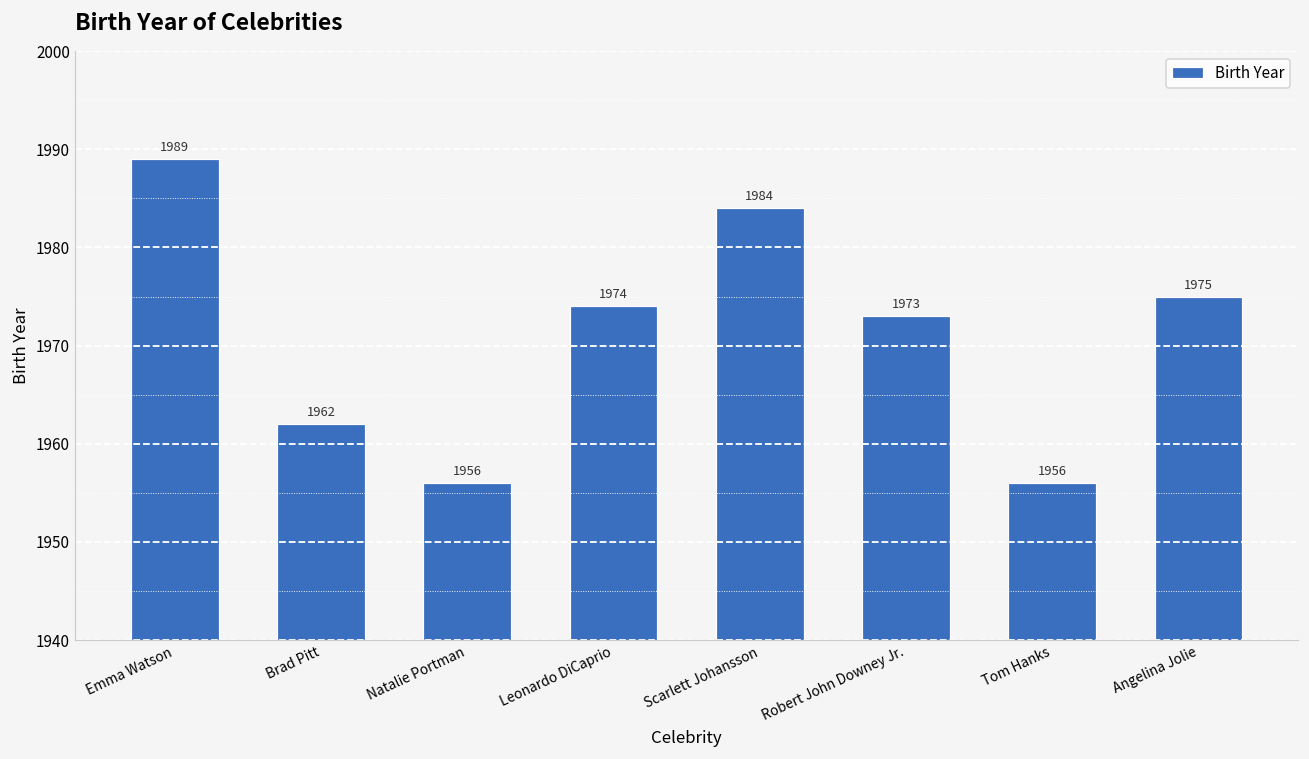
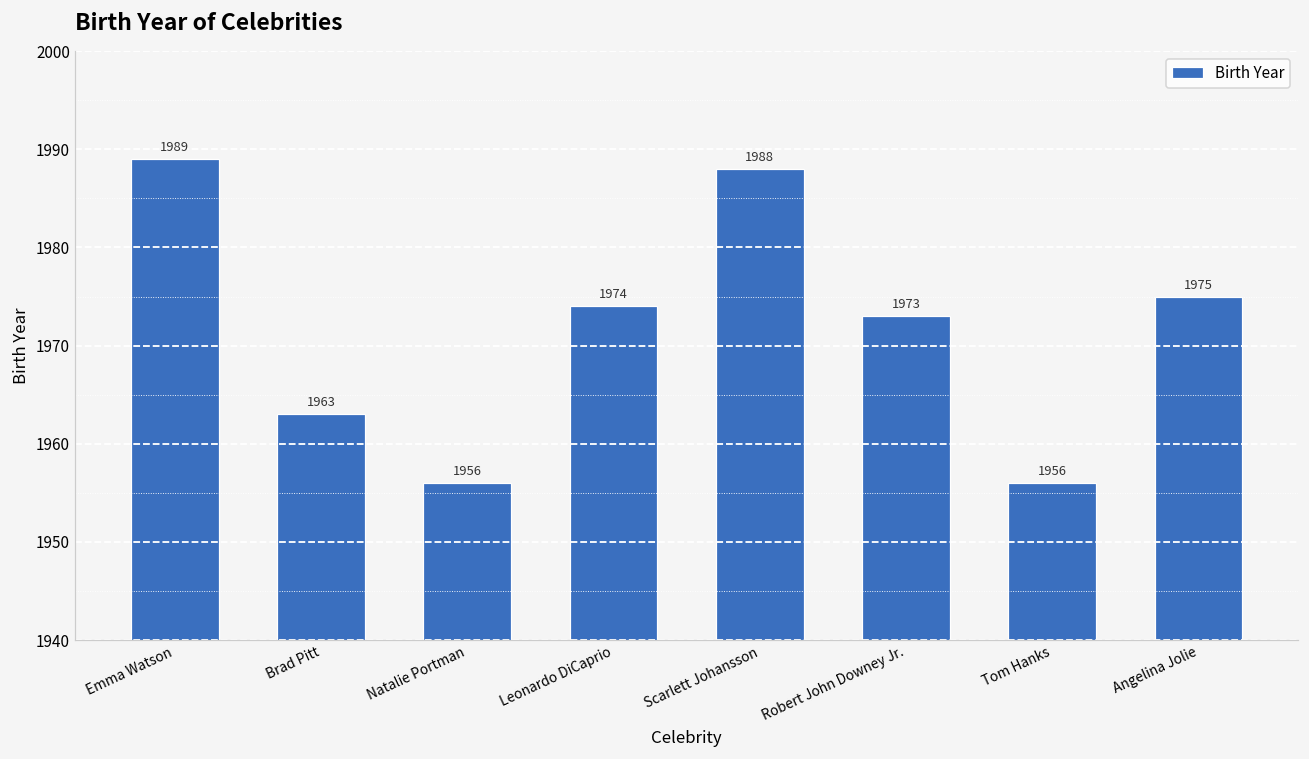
  {
    "Emma Watson": 1989,
-   "Brad Pitt": 1962,
+   "Brad Pitt": 1963,
    "Natalie Portman": 1956,
    "Leonardo DiCaprio": 1974,
-   "Scarlett Johansson": 1984,
+   "Scarlett Johansson": 1988,
    "Robert John Downey Jr.": 1973,
    "Tom Hanks": 1956,
    "Angelina Jolie": 1975
  }
